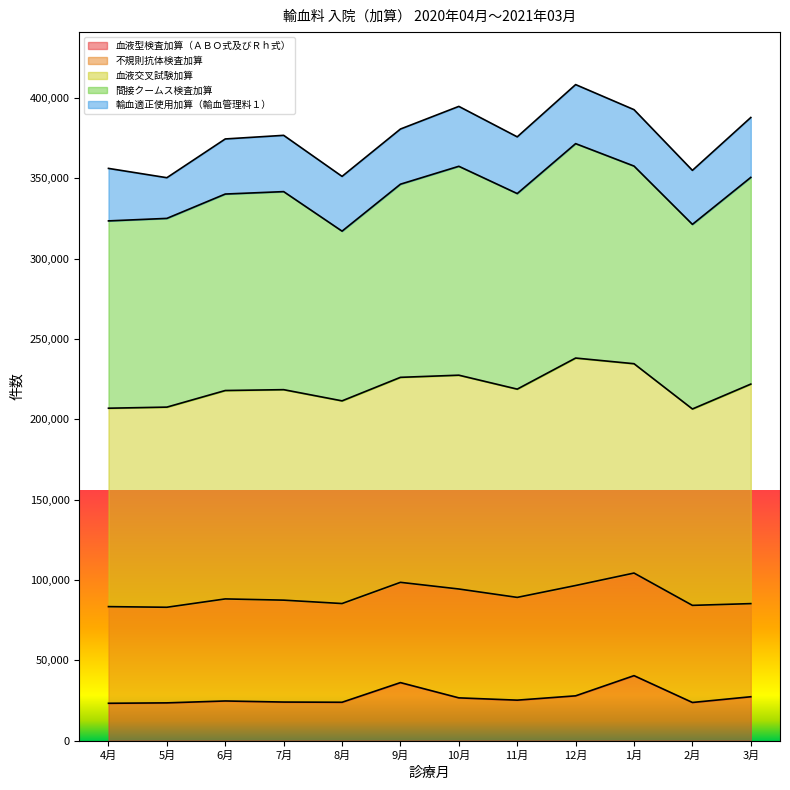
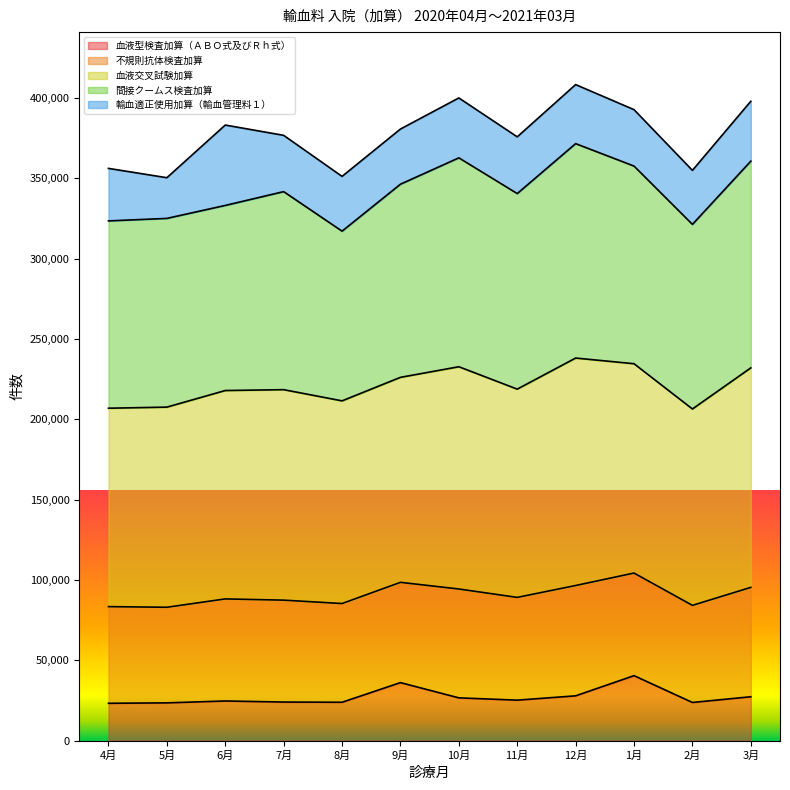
  {
    "血液型検査加算（ＡＢＯ式及びＲｈ式）": {
      "4月": "23,000",
      "5月": "24,000",
      "6月": "25,000",
      "7月": "24,000",
      "8月": "24,000",
      "9月": "36,000",
      "10月": "27,000",
      "11月": "25,000",
      "12月": "28,000",
      "1月": "40,000",
      "2月": "24,000",
      "3月": "27,000"
    },
    "不規則抗体検査加算": {
      "4月": "60,000",
      "5月": "60,000",
      "6月": "64,000",
      "7月": "63,000",
      "8月": "61,000",
      "9月": "62,000",
      "10月": "68,000",
      "11月": "64,000",
      "12月": "69,000",
      "1月": "64,000",
      "2月": "60,000",
-     "3月": "58,000"
+     "3月": "68,000"
    },
    "血液交叉試験加算": {
      "4月": "124,000",
      "5月": "125,000",
      "6月": "130,000",
      "7月": "131,000",
      "8月": "126,000",
      "9月": "128,000",
-     "10月": "133,000",
+     "10月": "138,000",
      "11月": "130,000",
      "12月": "142,000",
      "1月": "130,000",
      "2月": "122,000",
      "3月": "137,000"
    },
    "間接クームス検査加算": {
      "4月": "117,000",
      "5月": "117,000",
-     "6月": "122,000",
+     "6月": "115,000",
      "7月": "123,000",
      "8月": "106,000",
      "9月": "120,000",
      "10月": "130,000",
      "11月": "122,000",
      "12月": "133,000",
      "1月": "123,000",
      "2月": "115,000",
      "3月": "129,000"
    },
    "輸血適正使用加算（輸血管理料１）": {
      "4月": "33,000",
      "5月": "25,000",
-     "6月": "34,000",
+     "6月": "50,000",
      "7月": "35,000",
      "8月": "34,000",
      "9月": "34,000",
      "10月": "37,000",
      "11月": "35,000",
      "12月": "37,000",
      "1月": "35,000",
      "2月": "34,000",
      "3月": "37,000"
    }
  }
